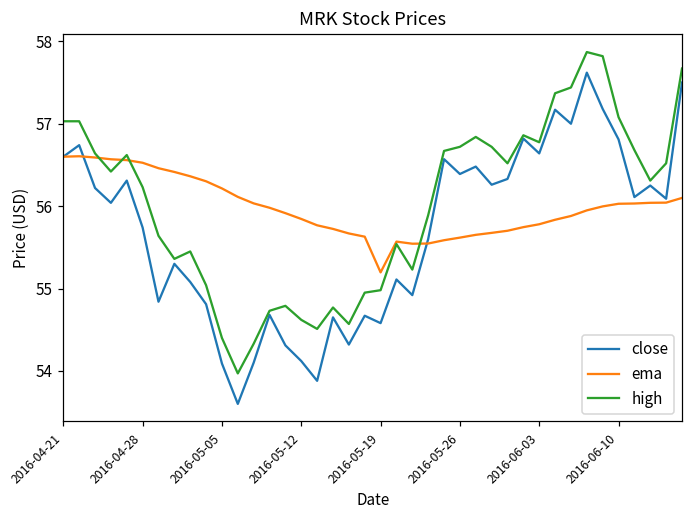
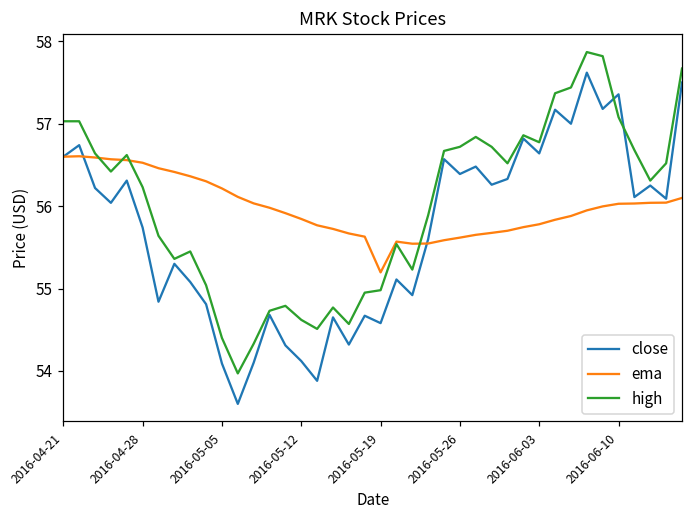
  {
    "close": {
      "2016-04-28": 55.7,
      "2016-05-05": 54.1,
      "2016-05-12": 54.1,
      "2016-05-19": 54.6,
      "2016-05-26": 56.4,
      "2016-06-03": 56.6,
-     "2016-06-10": 56.8
+     "2016-06-10": 57.4
    },
    "ema": {
      "2016-04-28": 56.5,
      "2016-05-05": 56.2,
      "2016-05-12": 55.8,
      "2016-05-19": 55.2,
      "2016-05-26": 55.6,
      "2016-06-03": 55.8,
      "2016-06-10": 56.0
    },
    "high": {
      "2016-04-21": 57.0,
      "2016-04-28": 56.2,
      "2016-05-05": 54.4,
      "2016-05-12": 54.6,
      "2016-05-19": 55.0,
      "2016-05-26": 56.7,
      "2016-06-03": 56.8,
      "2016-06-10": 57.1
    }
  }
